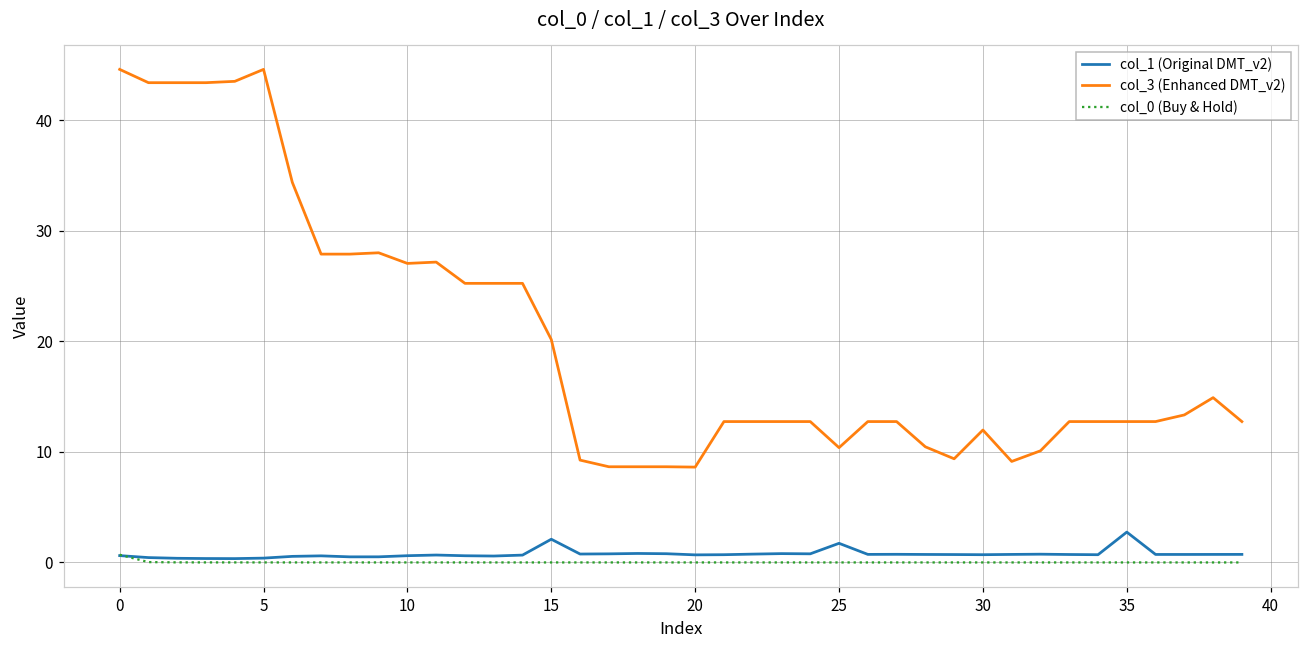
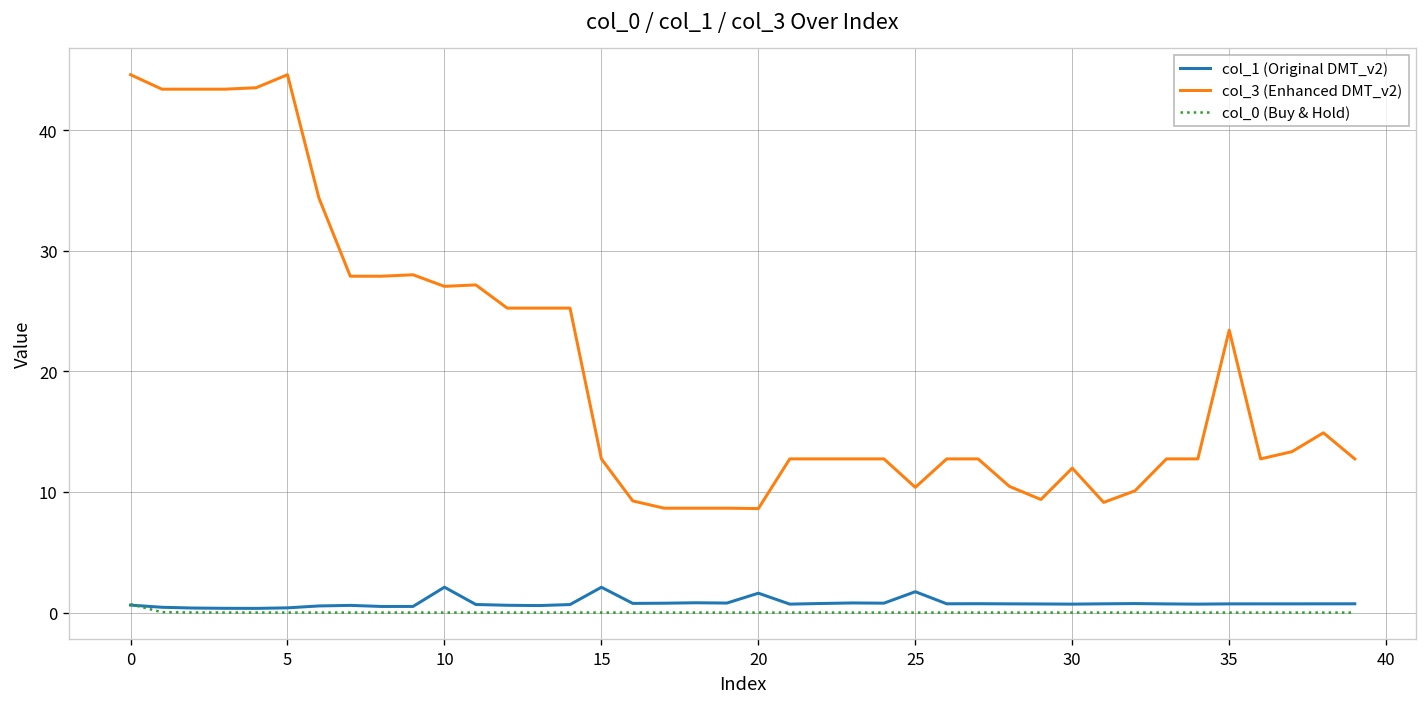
  {
    "col_1 (Original DMT_v2)": {
      "5": 0.4,
-     "10": 0.6,
+     "10": 2.1,
      "15": 2.1,
-     "20": 0.7,
+     "20": 1.6,
      "25": 1.7,
      "30": 0.7,
-     "35": 2.7
+     "35": 0.7
    },
    "col_3 (Enhanced DMT_v2)": {
      "0": 44.6,
      "5": 44.6,
      "10": 27.0,
-     "15": 20.2,
+     "15": 12.7,
      "20": 8.6,
      "25": 10.4,
      "30": 12.0,
-     "35": 12.7
+     "35": 23.4
    },
    "col_0 (Buy & Hold)": {
      "5": 0.0,
      "10": 0.0,
      "15": 0.0,
      "20": 0.0,
      "25": 0.0,
      "30": 0.0,
      "35": 0.0
    }
  }
